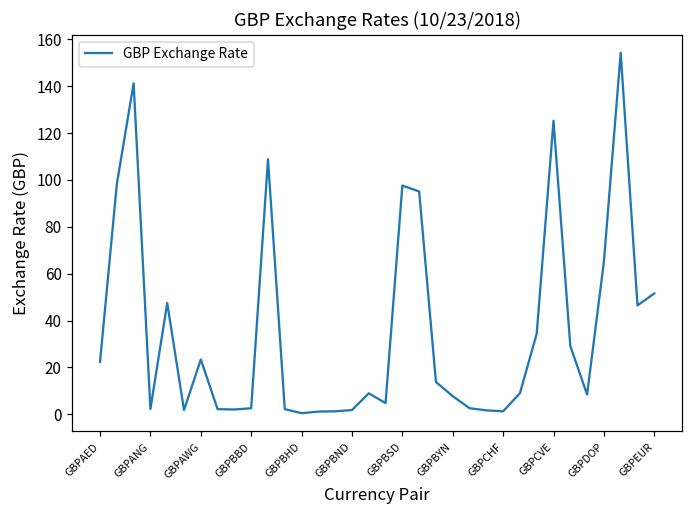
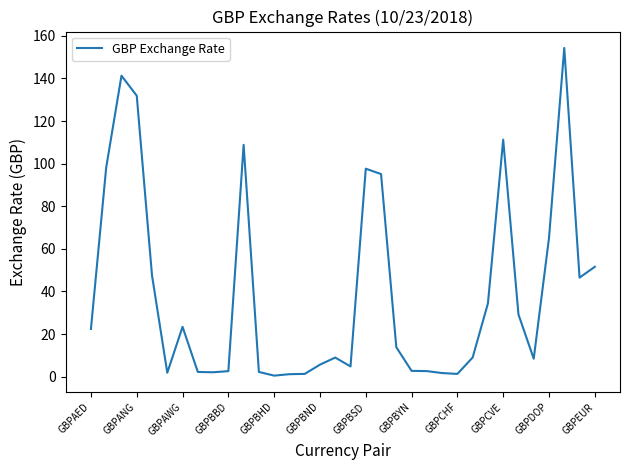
  {
    "GBPAED": 22,
-   "GBPANG": 2,
+   "GBPANG": 132,
    "GBPAWG": 23,
    "GBPBBD": 3,
    "GBPBHD": 0,
-   "GBPBND": 2,
+   "GBPBND": 6,
    "GBPBSD": 98,
-   "GBPBYN": 8,
+   "GBPBYN": 3,
    "GBPCHF": 1,
-   "GBPCVE": 125,
+   "GBPCVE": 111,
    "GBPDOP": 65,
    "GBPEUR": 52
  }
